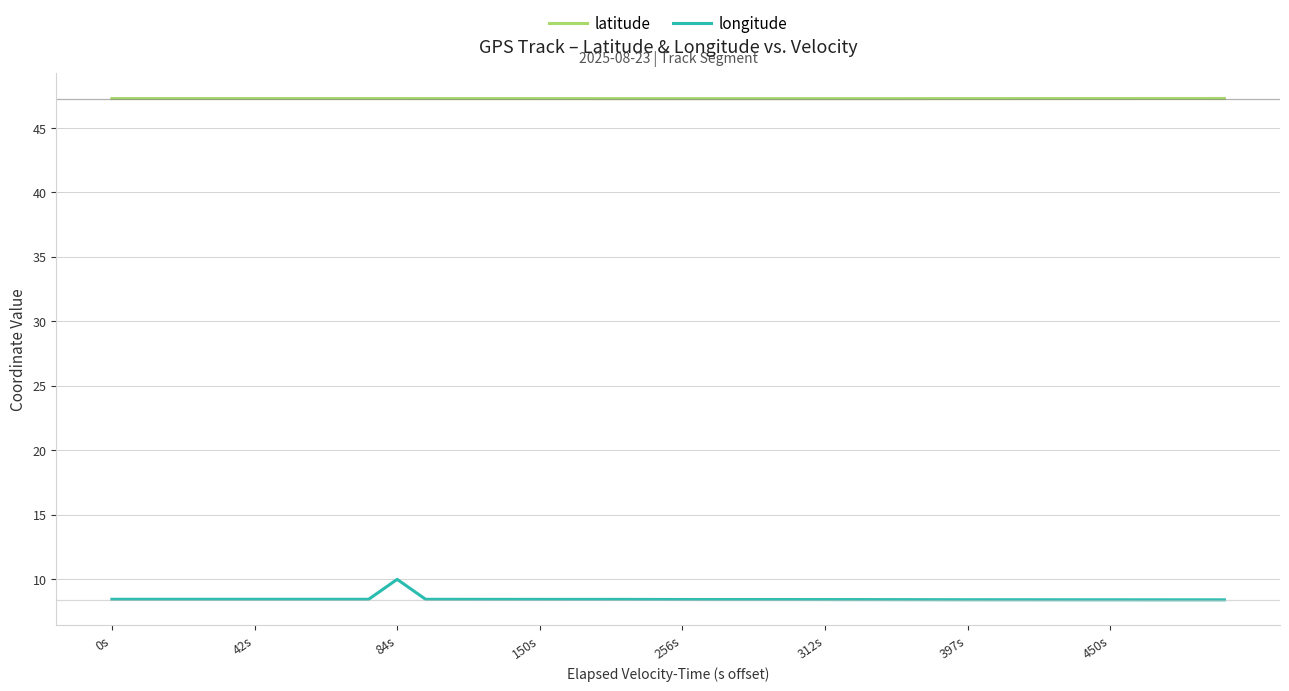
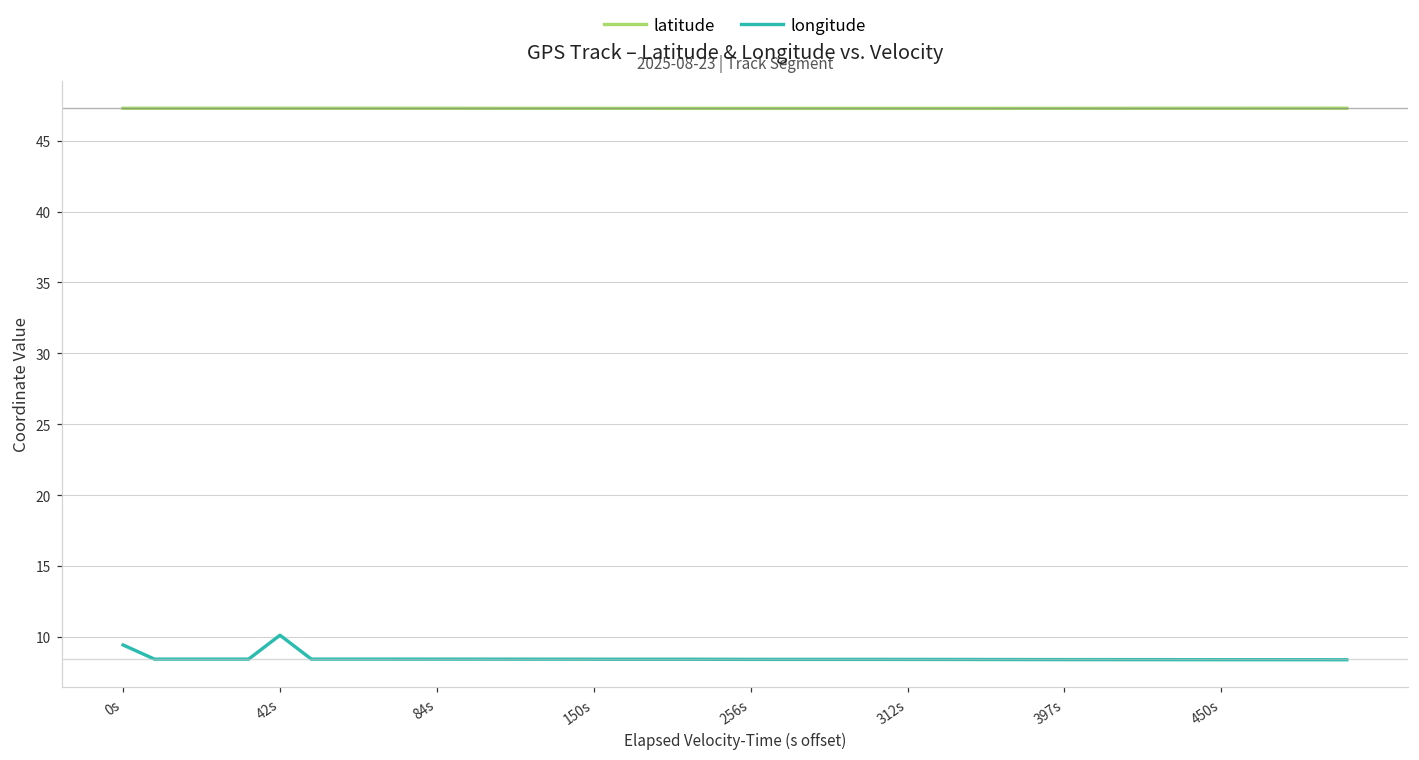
  {
    "latitude": {
      "0s": 47.3,
      "42s": 47.3,
      "84s": 47.3,
      "150s": 47.3,
      "256s": 47.3,
      "312s": 47.3,
      "397s": 47.3,
      "450s": 47.3
    },
    "longitude": {
-     "0s": 8.4,
-     "42s": 8.4,
-     "84s": 10.0,
+     "0s": 9.4,
+     "42s": 10.1,
+     "84s": 8.4,
      "150s": 8.4,
      "256s": 8.4,
      "312s": 8.4,
      "397s": 8.4,
      "450s": 8.4
    }
  }
